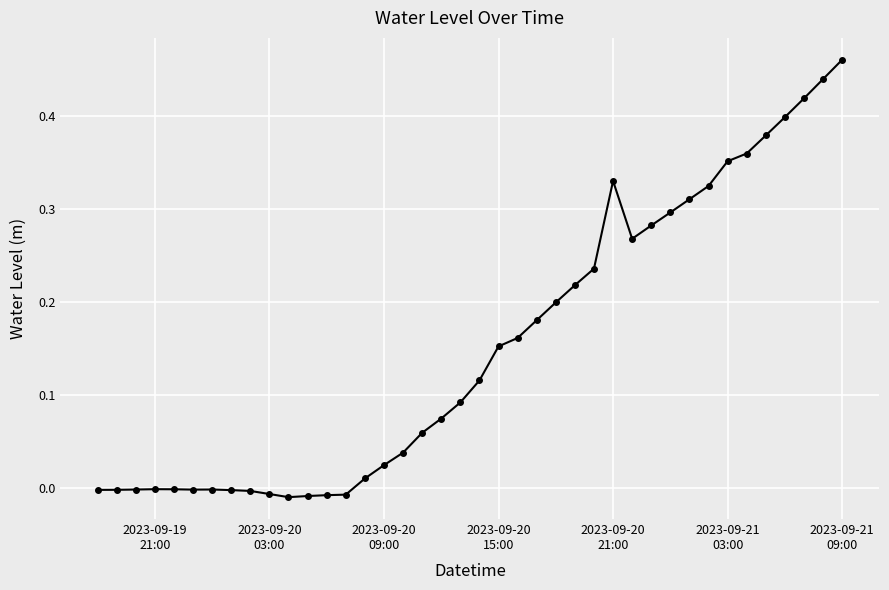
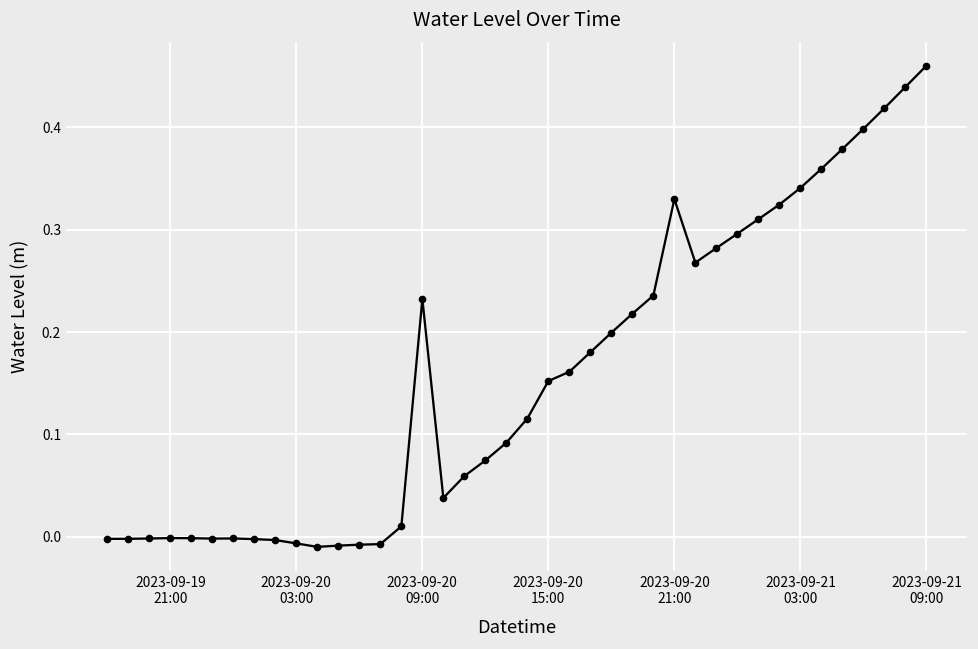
  {
    "2023-09-19 21:00": 0.00,
    "2023-09-20 03:00": -0.01,
-   "2023-09-20 09:00": 0.02,
+   "2023-09-20 09:00": 0.23,
    "2023-09-20 15:00": 0.15,
    "2023-09-20 21:00": 0.33,
-   "2023-09-21 03:00": 0.35,
+   "2023-09-21 03:00": 0.34,
    "2023-09-21 09:00": 0.46
  }
